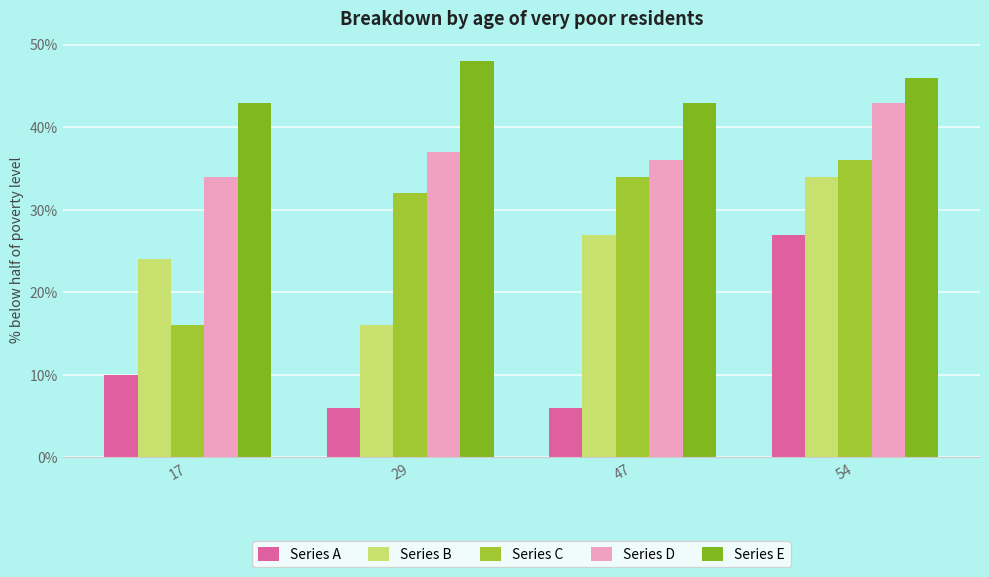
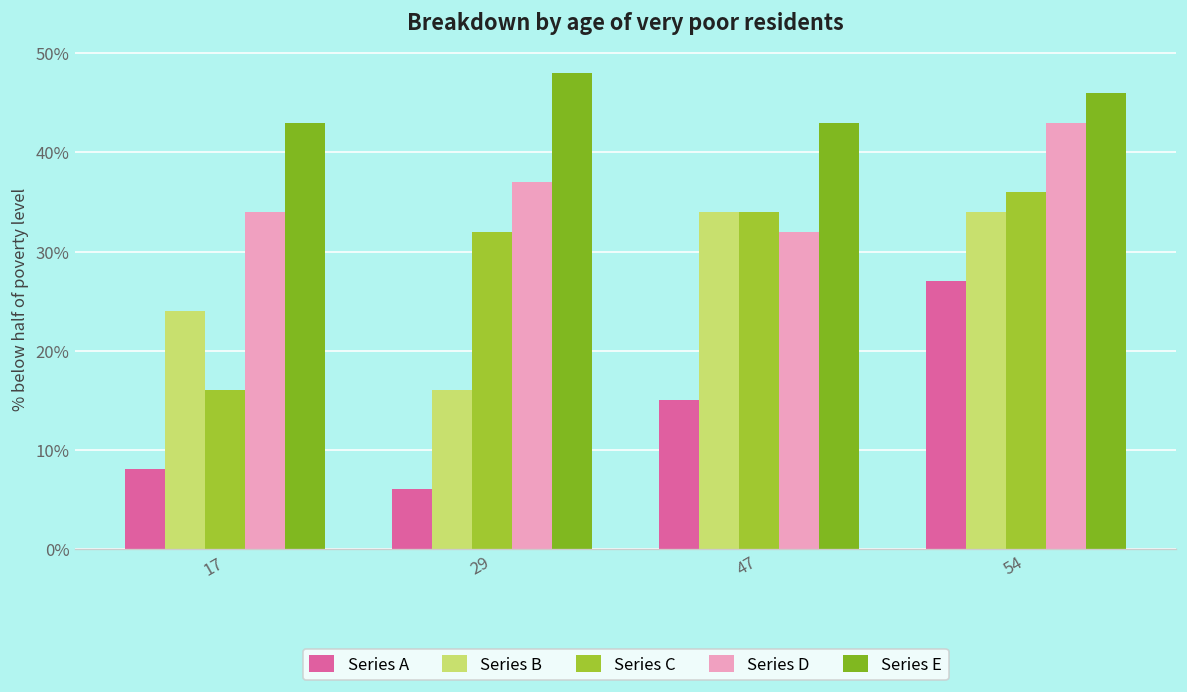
  {
    "Series A": {
-     "17": "10%",
+     "17": "8%",
      "29": "6%",
-     "47": "6%",
+     "47": "15%",
      "54": "27%"
    },
    "Series B": {
      "17": "24%",
      "29": "16%",
-     "47": "27%",
+     "47": "34%",
      "54": "34%"
    },
    "Series D": {
      "17": "34%",
      "29": "37%",
-     "47": "36%",
+     "47": "32%",
      "54": "43%"
    }
  }
